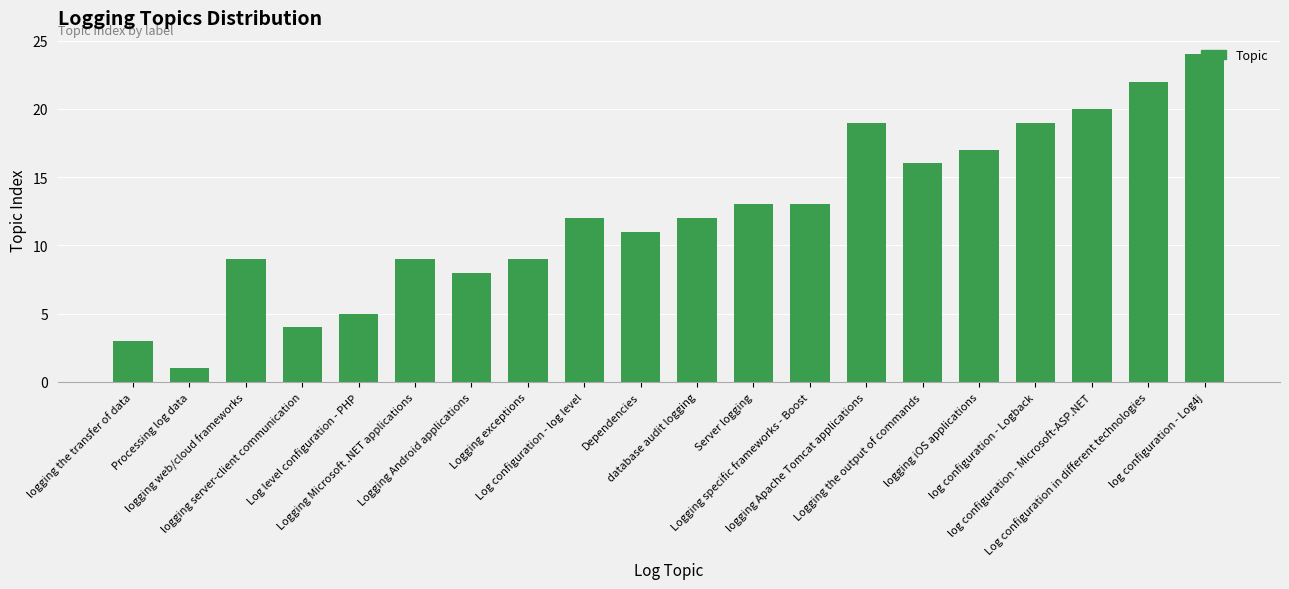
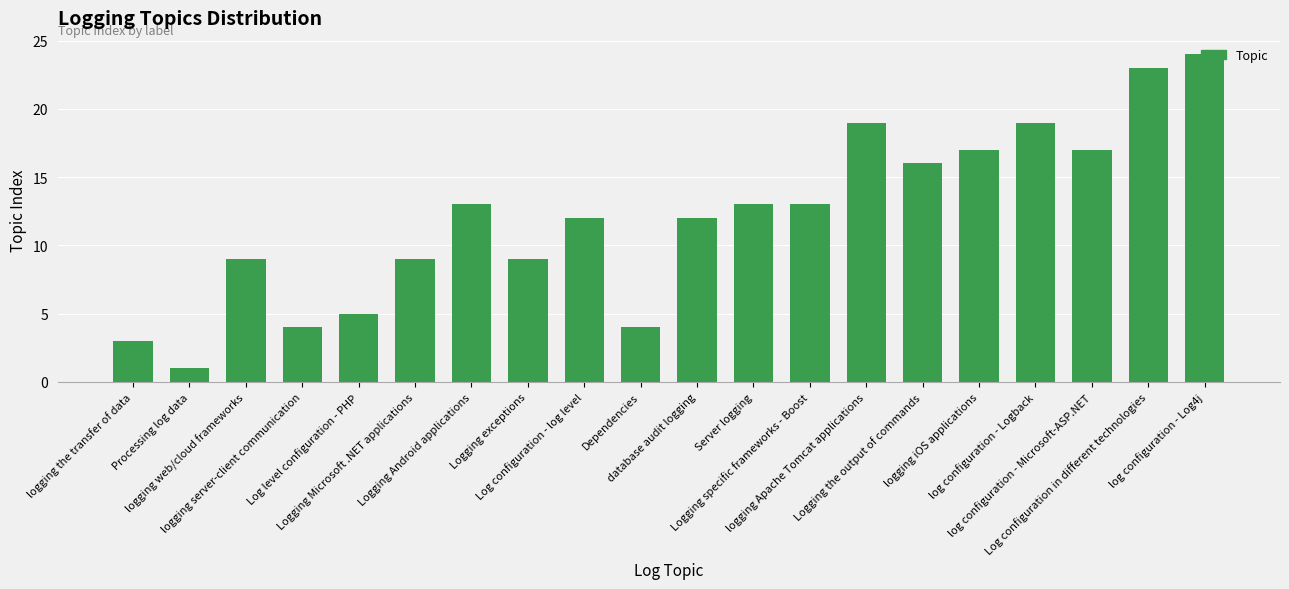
  {
    "logging the transfer of data": 3,
    "Processing log data": 1,
    "logging web/cloud frameworks": 9,
    "logging server-client communication": 4,
    "Log level configuration - PHP": 5,
    "Logging Microsoft .NET applications": 9,
-   "Logging Android applications": 8,
+   "Logging Android applications": 13,
    "Logging exceptions": 9,
    "Log configuration - log level": 12,
-   "Dependencies": 11,
+   "Dependencies": 4,
    "database audit logging": 12,
    "Server logging": 13,
    "Logging specific frameworks - Boost": 13,
    "logging Apache Tomcat applications": 19,
    "Logging the output of commands": 16,
    "logging iOS applications": 17,
    "log configuration - Logback": 19,
-   "log configuration - Microsoft-ASP.NET": 20,
-   "Log configuration in different technologies": 22,
+   "log configuration - Microsoft-ASP.NET": 17,
+   "Log configuration in different technologies": 23,
    "log configuration - Log4j": 24
  }
